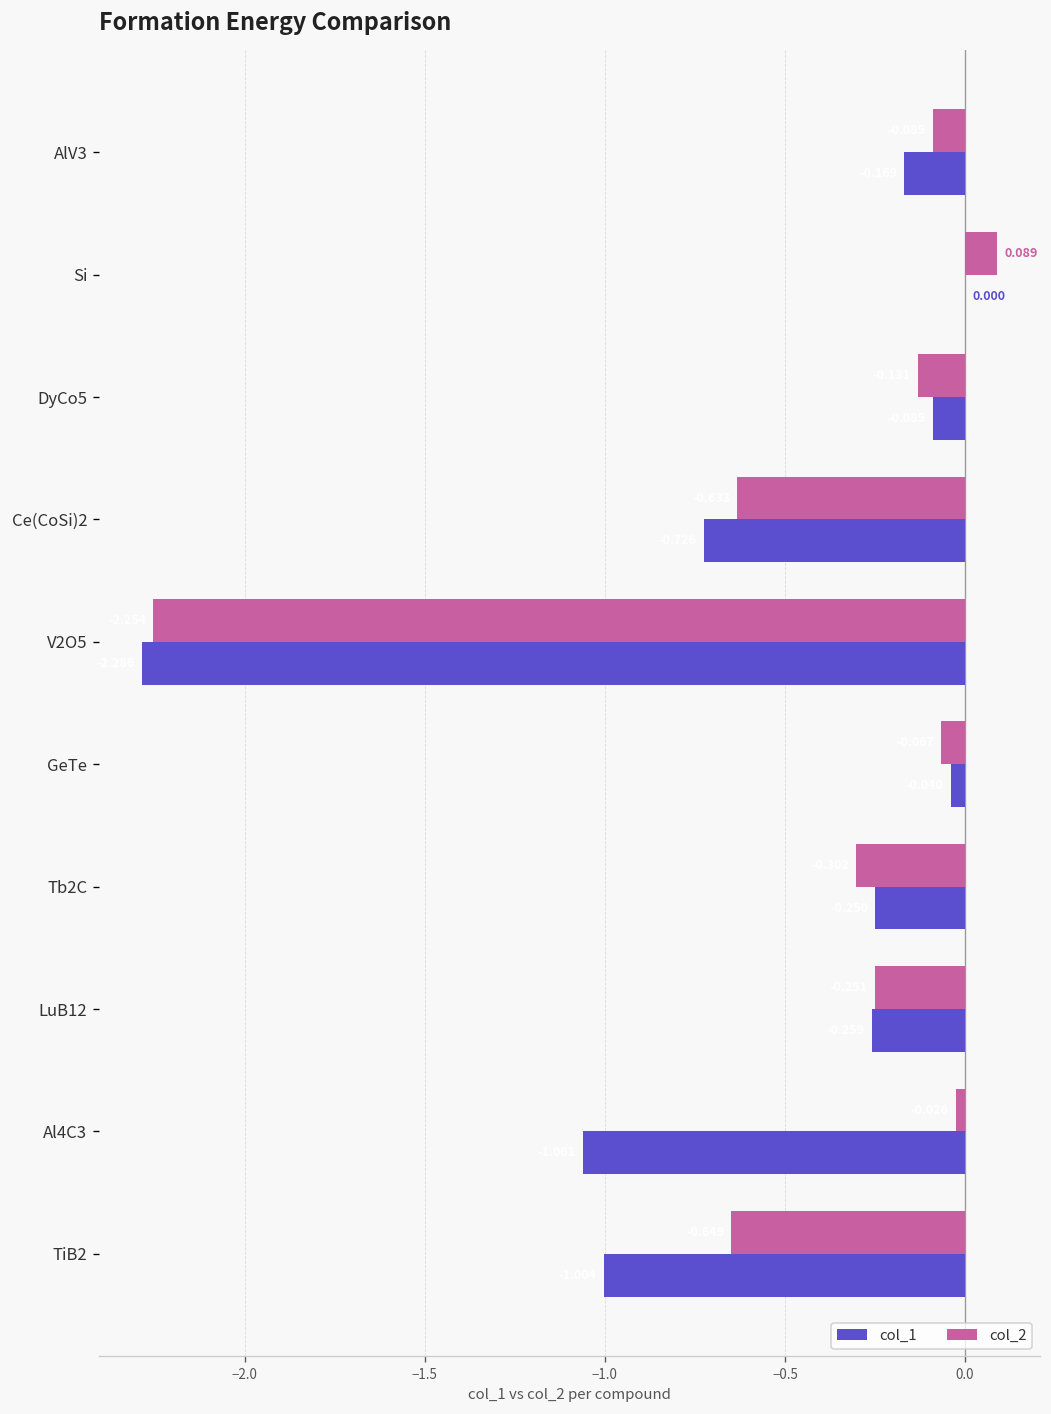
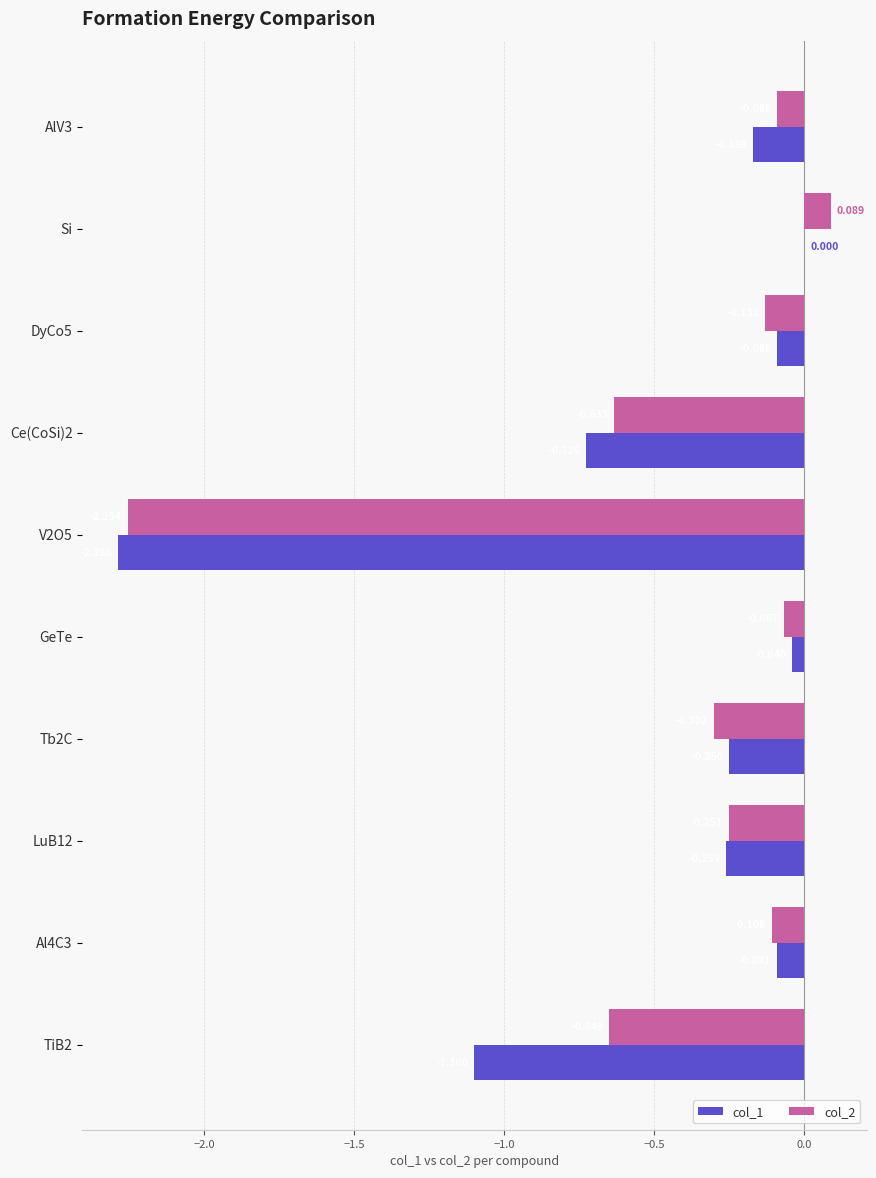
  {
    "col_1": {
      "AlV3": -0.17,
      "DyCo5": -0.09,
      "Ce(CoSi)2": -0.73,
      "V2O5": -2.29,
      "GeTe": -0.04,
      "Tb2C": -0.25,
      "LuB12": -0.26,
-     "Al4C3": -1.06,
-     "TiB2": -1.00
+     "Al4C3": -0.09,
+     "TiB2": -1.10
    },
    "col_2": {
      "AlV3": -0.09,
      "DyCo5": -0.13,
      "Ce(CoSi)2": -0.63,
      "V2O5": -2.25,
      "GeTe": -0.07,
      "Tb2C": -0.30,
      "LuB12": -0.25,
-     "Al4C3": -0.03,
+     "Al4C3": -0.11,
      "TiB2": -0.65
    }
  }
